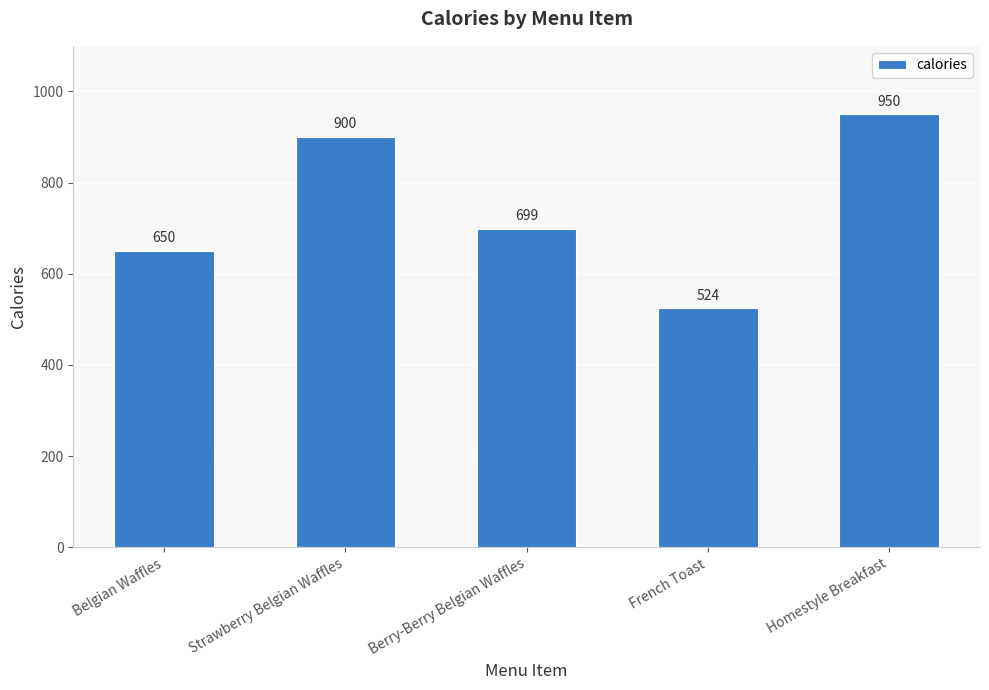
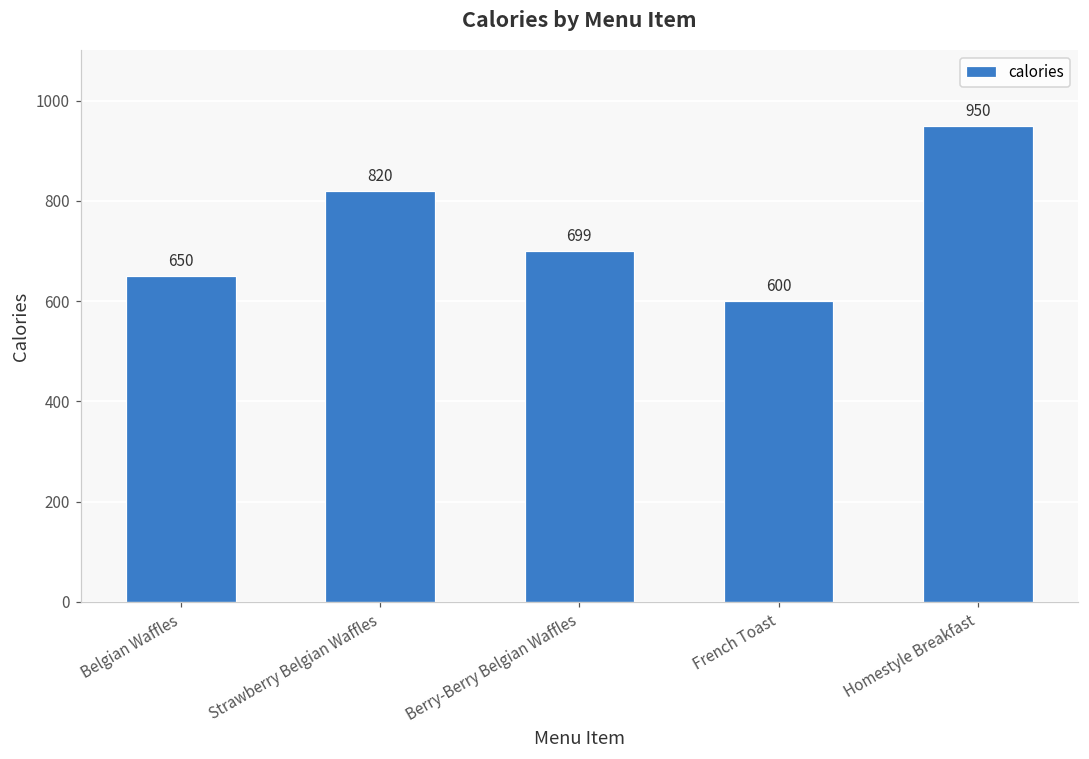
  {
    "Belgian Waffles": 650,
-   "Strawberry Belgian Waffles": 900,
+   "Strawberry Belgian Waffles": 820,
    "Berry-Berry Belgian Waffles": 699,
-   "French Toast": 524,
+   "French Toast": 600,
    "Homestyle Breakfast": 950
  }
